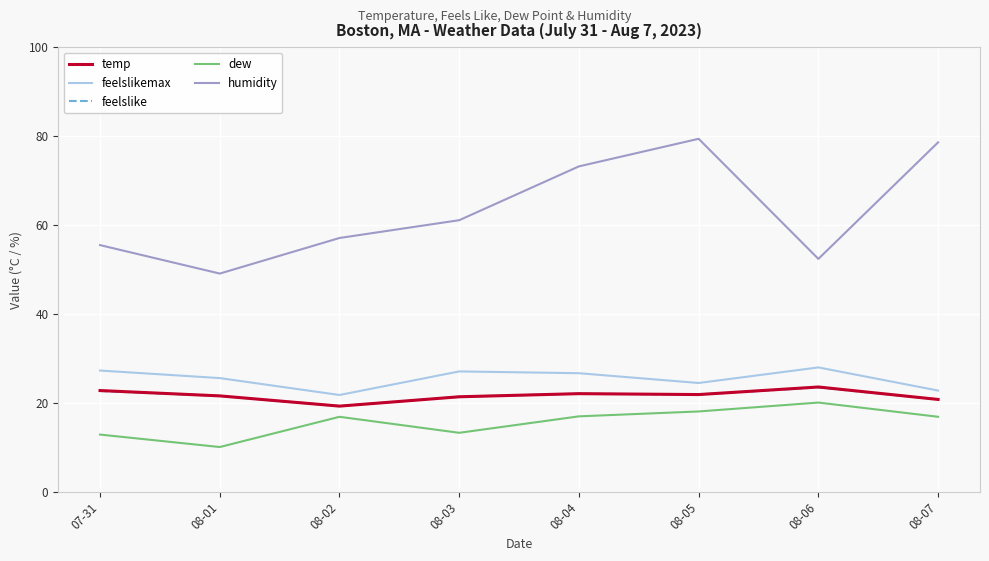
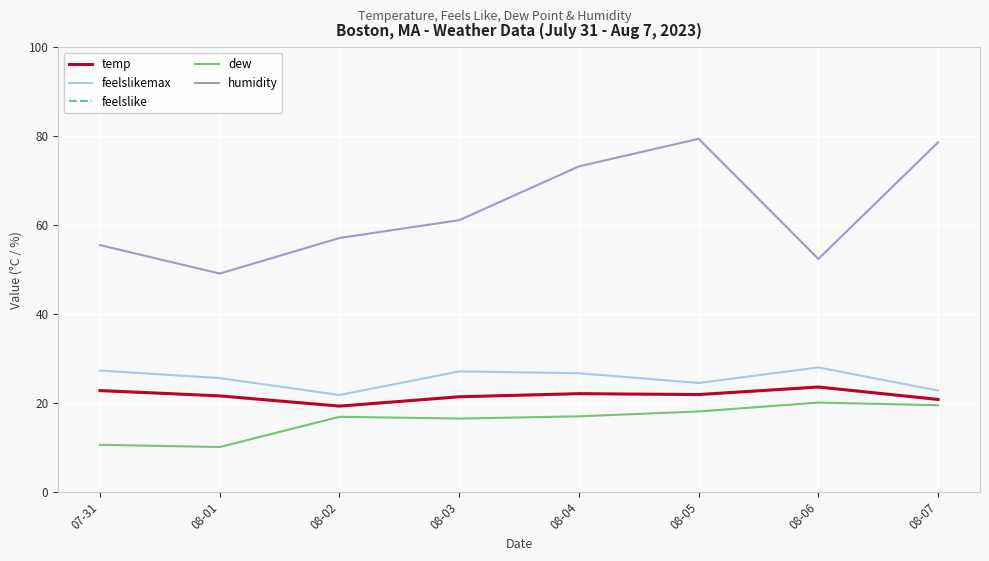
  {
    "dew": {
-     "07-31": 13,
+     "07-31": 11,
      "08-01": 10,
      "08-02": 17,
-     "08-03": 13,
+     "08-03": 17,
      "08-04": 17,
      "08-05": 18,
      "08-06": 20,
-     "08-07": 17
+     "08-07": 20
    }
  }
